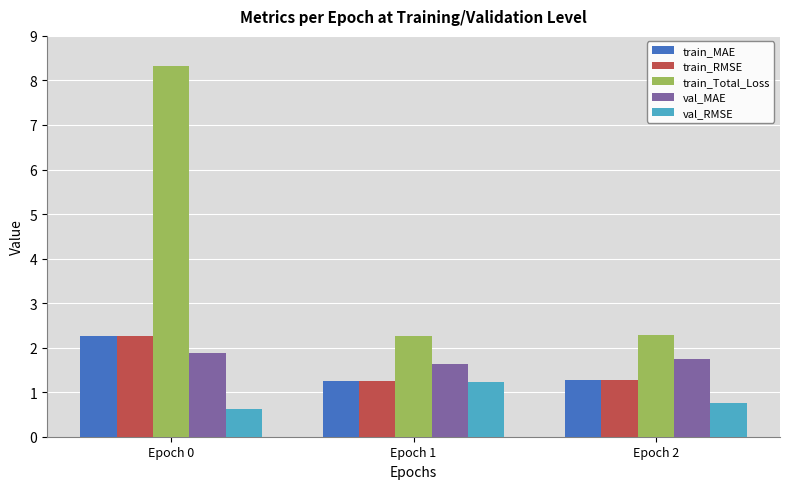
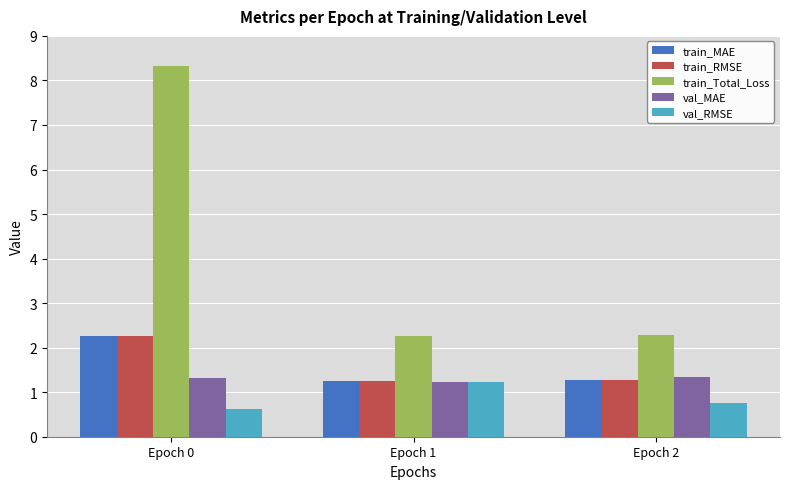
  {
    "train_RMSE": {
      "Epoch 0": 2.3,
      "Epoch 1": 1.2,
      "Epoch 2": 1.3
    },
    "train_Total_Loss": {
      "Epoch 0": 8.3,
      "Epoch 1": 2.3,
      "Epoch 2": 2.3
    },
    "val_MAE": {
-     "Epoch 0": 1.9,
-     "Epoch 1": 1.6,
-     "Epoch 2": 1.7
+     "Epoch 0": 1.3,
+     "Epoch 1": 1.2,
+     "Epoch 2": 1.3
    }
  }
